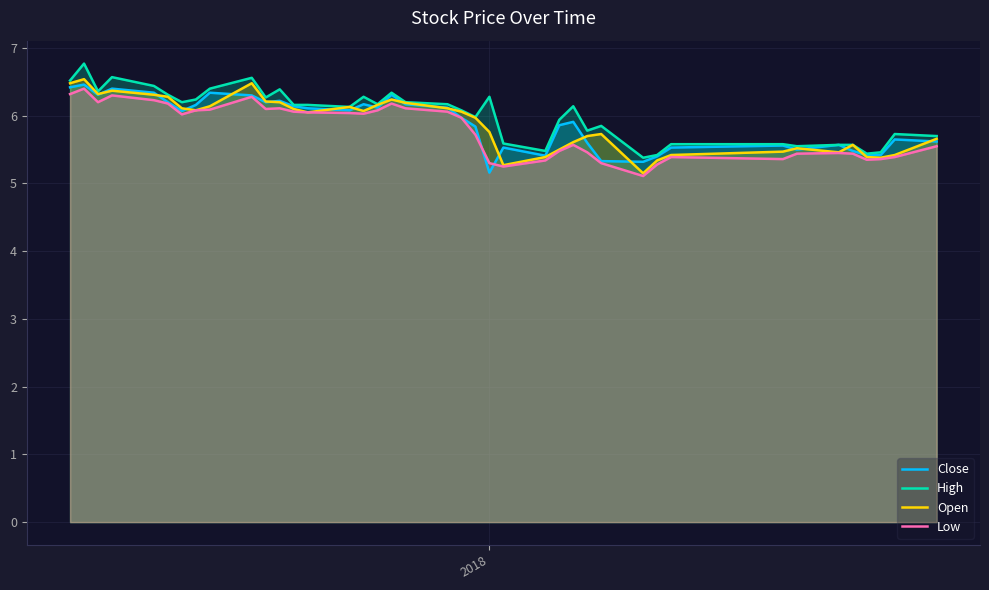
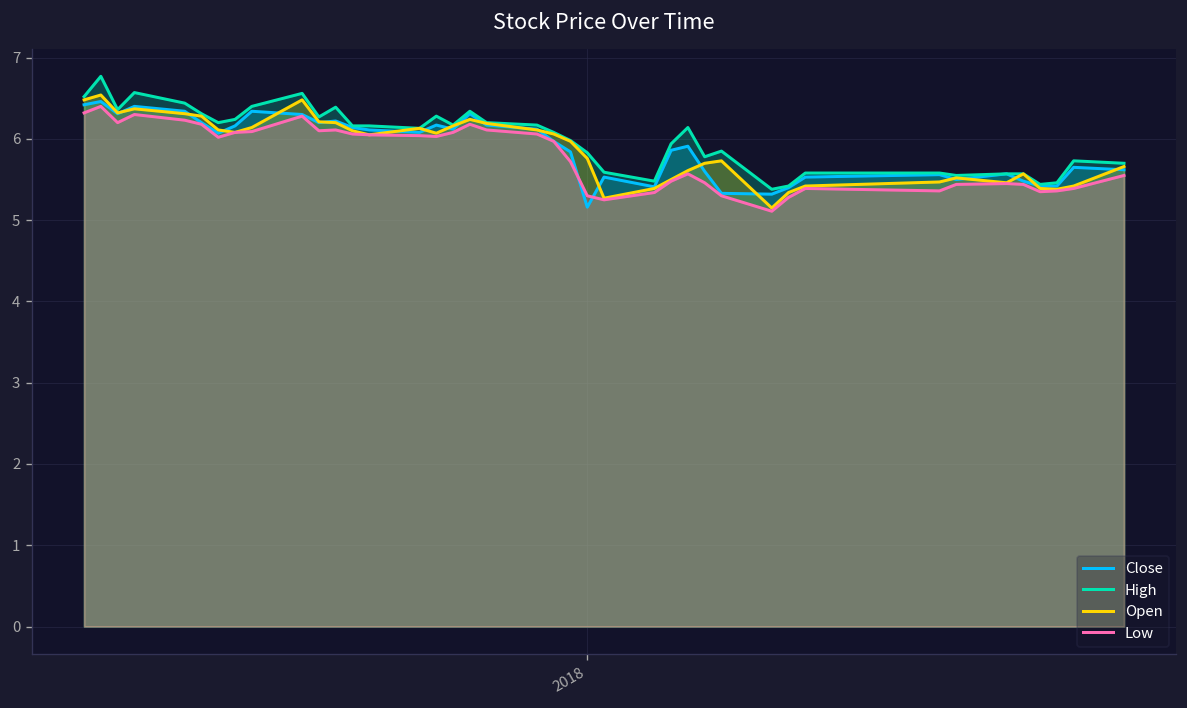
  {
    "Close": {
      "2018": 5.2
    },
    "High": {
-     "2018": 6.3
+     "2018": 5.8
    },
    "Open": {
      "2018": 5.8
    },
    "Low": {
      "2018": 5.3
    }
  }
